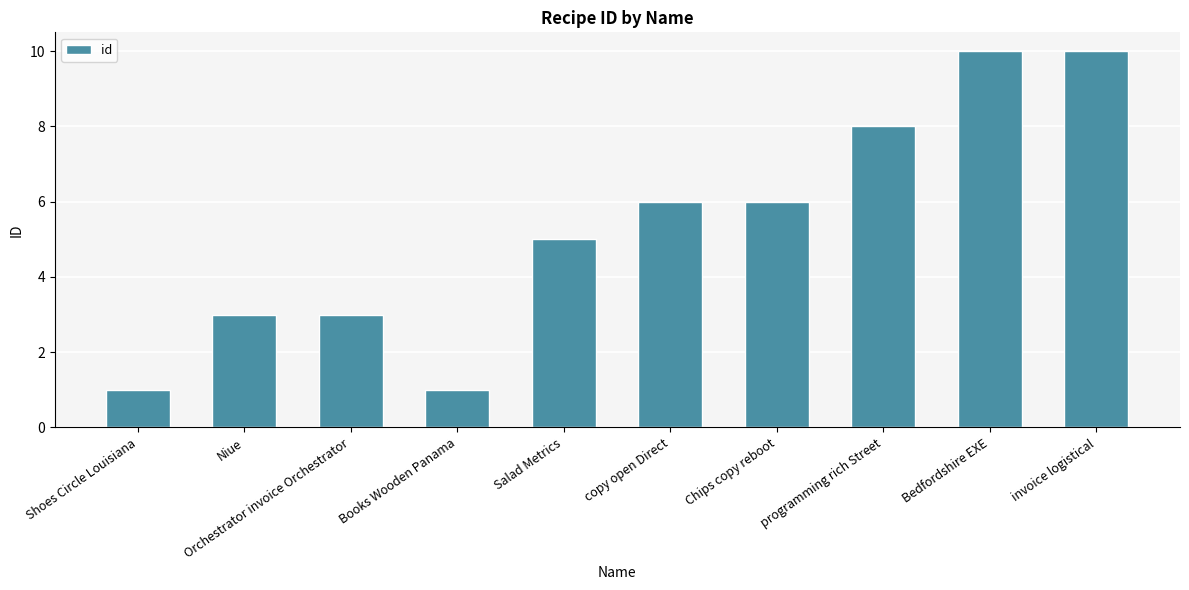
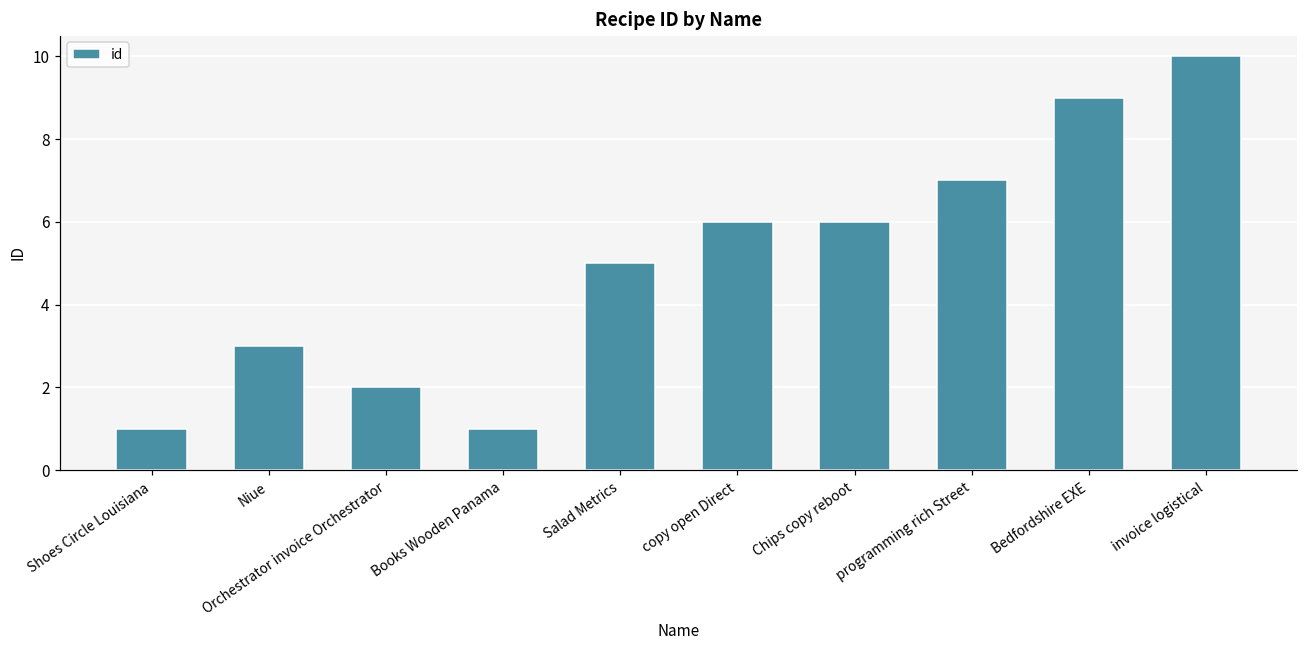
  {
    "Shoes Circle Louisiana": 1,
    "Niue": 3,
-   "Orchestrator invoice Orchestrator": 3,
+   "Orchestrator invoice Orchestrator": 2,
    "Books Wooden Panama": 1,
    "Salad Metrics": 5,
    "copy open Direct": 6,
    "Chips copy reboot": 6,
-   "programming rich Street": 8,
-   "Bedfordshire EXE": 10,
+   "programming rich Street": 7,
+   "Bedfordshire EXE": 9,
    "invoice logistical": 10
  }
